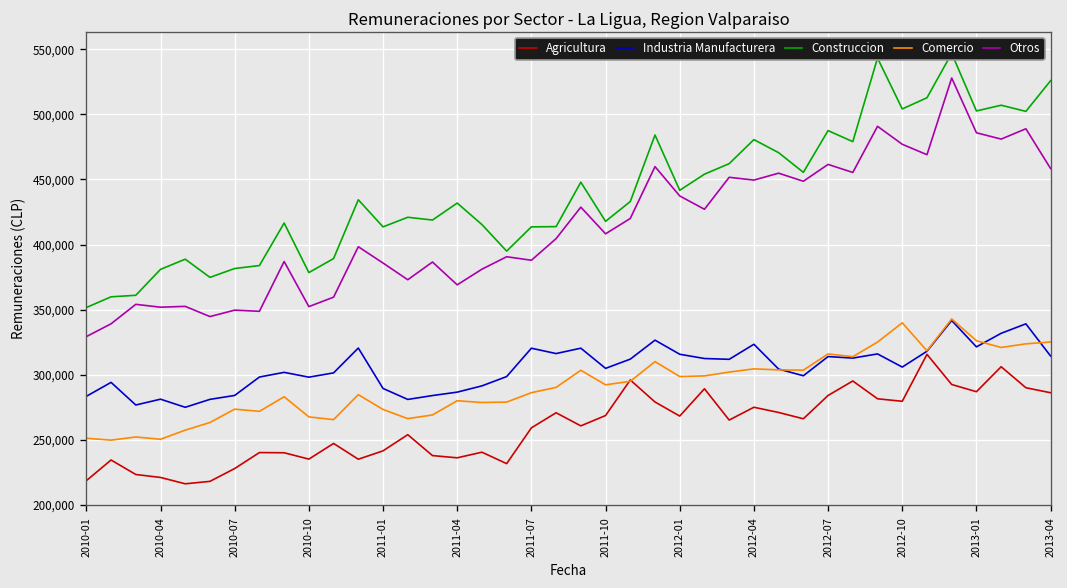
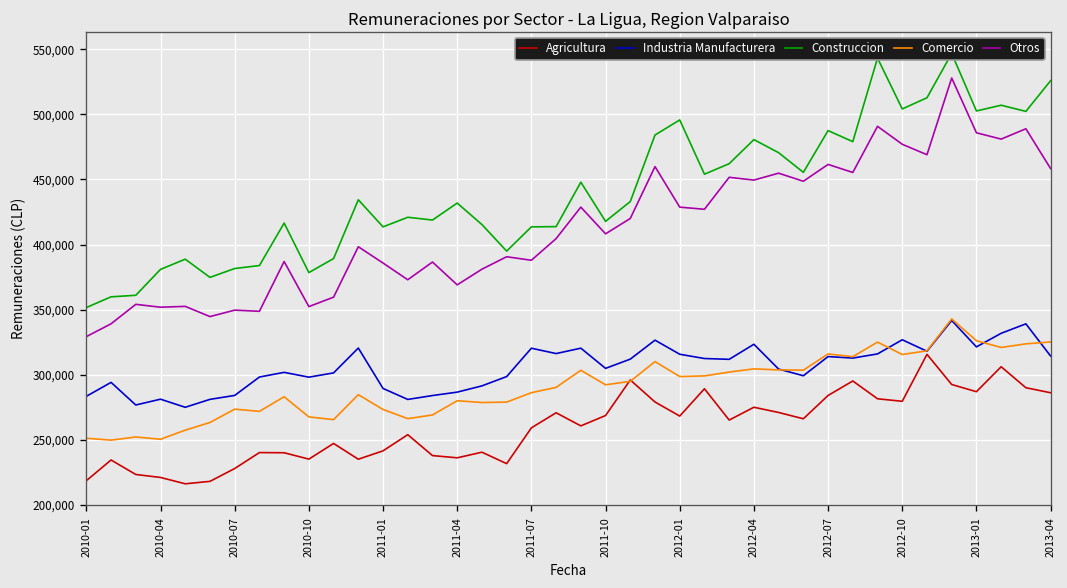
  {
    "Agricultura": {
      "2010-01": "218,000",
      "2010-04": "221,000",
      "2010-07": "228,000",
      "2010-10": "235,000",
      "2011-01": "241,000",
      "2011-04": "236,000",
      "2011-07": "259,000",
      "2011-10": "269,000",
      "2012-01": "268,000",
      "2012-04": "275,000",
      "2012-07": "284,000",
      "2012-10": "280,000",
      "2013-01": "287,000",
      "2013-04": "286,000"
    },
    "Industria Manufacturera": {
      "2010-01": "283,000",
      "2010-04": "281,000",
      "2010-07": "284,000",
      "2010-10": "298,000",
      "2011-01": "289,000",
      "2011-04": "287,000",
      "2011-07": "320,000",
      "2011-10": "305,000",
      "2012-01": "316,000",
      "2012-04": "323,000",
-     "2012-10": "306,000",
+     "2012-10": "327,000",
      "2013-01": "321,000",
      "2013-04": "314,000"
    },
    "Construccion": {
      "2010-01": "352,000",
      "2010-04": "381,000",
      "2010-07": "382,000",
      "2010-10": "378,000",
      "2011-01": "414,000",
      "2011-04": "432,000",
      "2011-07": "414,000",
      "2011-10": "418,000",
-     "2012-01": "442,000",
+     "2012-01": "496,000",
      "2012-04": "481,000",
      "2012-07": "488,000",
      "2012-10": "504,000",
      "2013-01": "503,000",
      "2013-04": "526,000"
    },
    "Comercio": {
      "2010-01": "251,000",
      "2010-04": "250,000",
      "2010-07": "273,000",
      "2010-10": "268,000",
      "2011-01": "273,000",
      "2011-04": "280,000",
      "2011-07": "286,000",
      "2011-10": "292,000",
      "2012-01": "299,000",
      "2012-04": "304,000",
-     "2012-10": "340,000",
+     "2012-10": "315,000",
      "2013-01": "326,000",
      "2013-04": "325,000"
    },
    "Otros": {
      "2010-01": "329,000",
      "2010-04": "352,000",
      "2010-07": "350,000",
      "2010-10": "352,000",
      "2011-01": "386,000",
      "2011-04": "369,000",
      "2011-07": "388,000",
      "2011-10": "408,000",
-     "2012-01": "437,000",
+     "2012-01": "429,000",
      "2012-04": "450,000",
      "2012-07": "462,000",
      "2012-10": "477,000",
      "2013-01": "486,000",
      "2013-04": "458,000"
    }
  }
